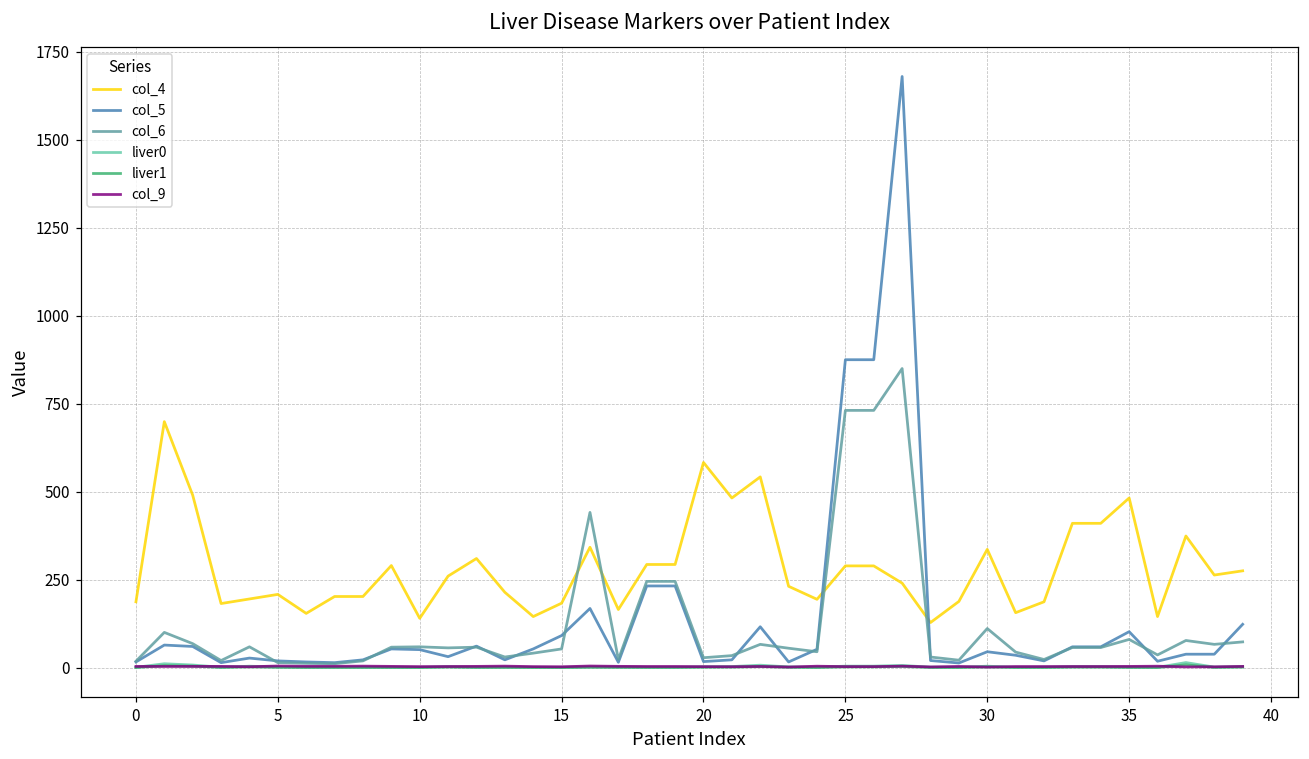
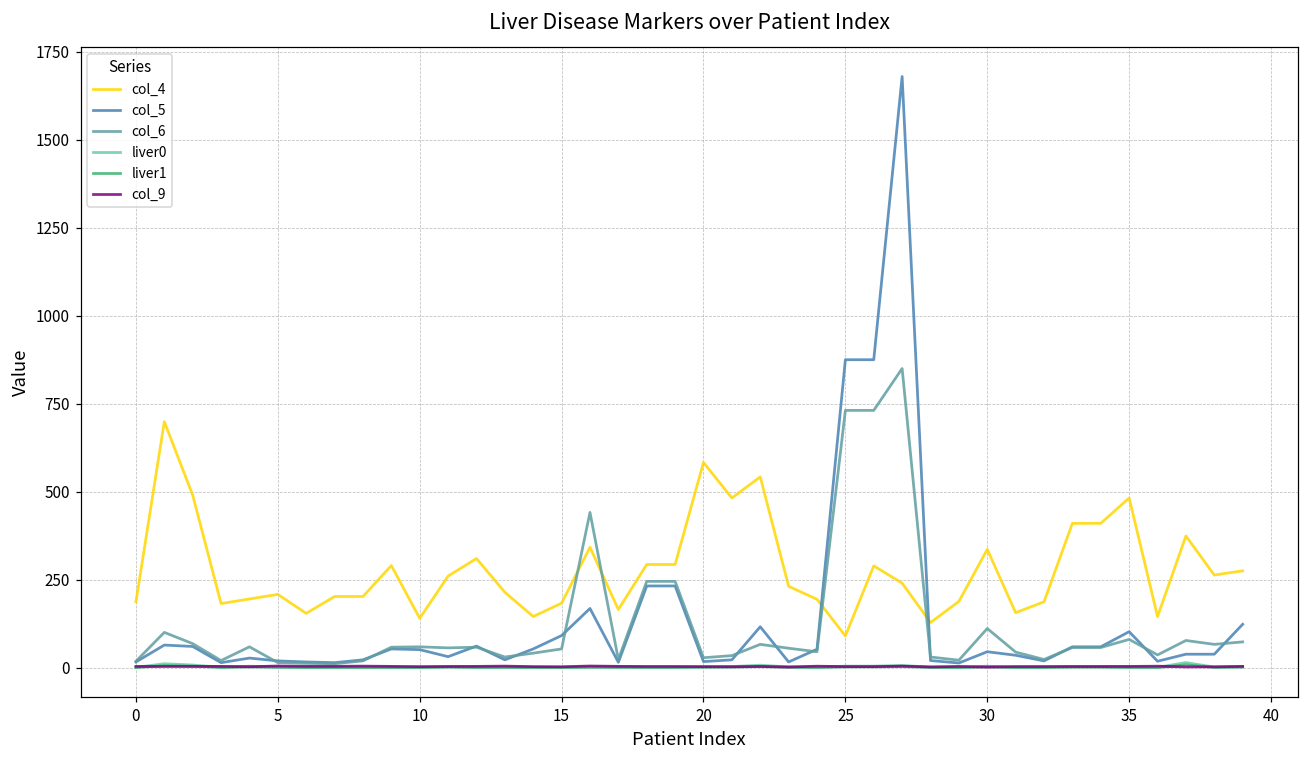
  {
    "col_4": {
      "0": 190,
      "5": 210,
      "10": 140,
      "15": 180,
      "20": 580,
-     "25": 290,
+     "25": 90,
      "30": 340,
      "35": 480
    }
  }
